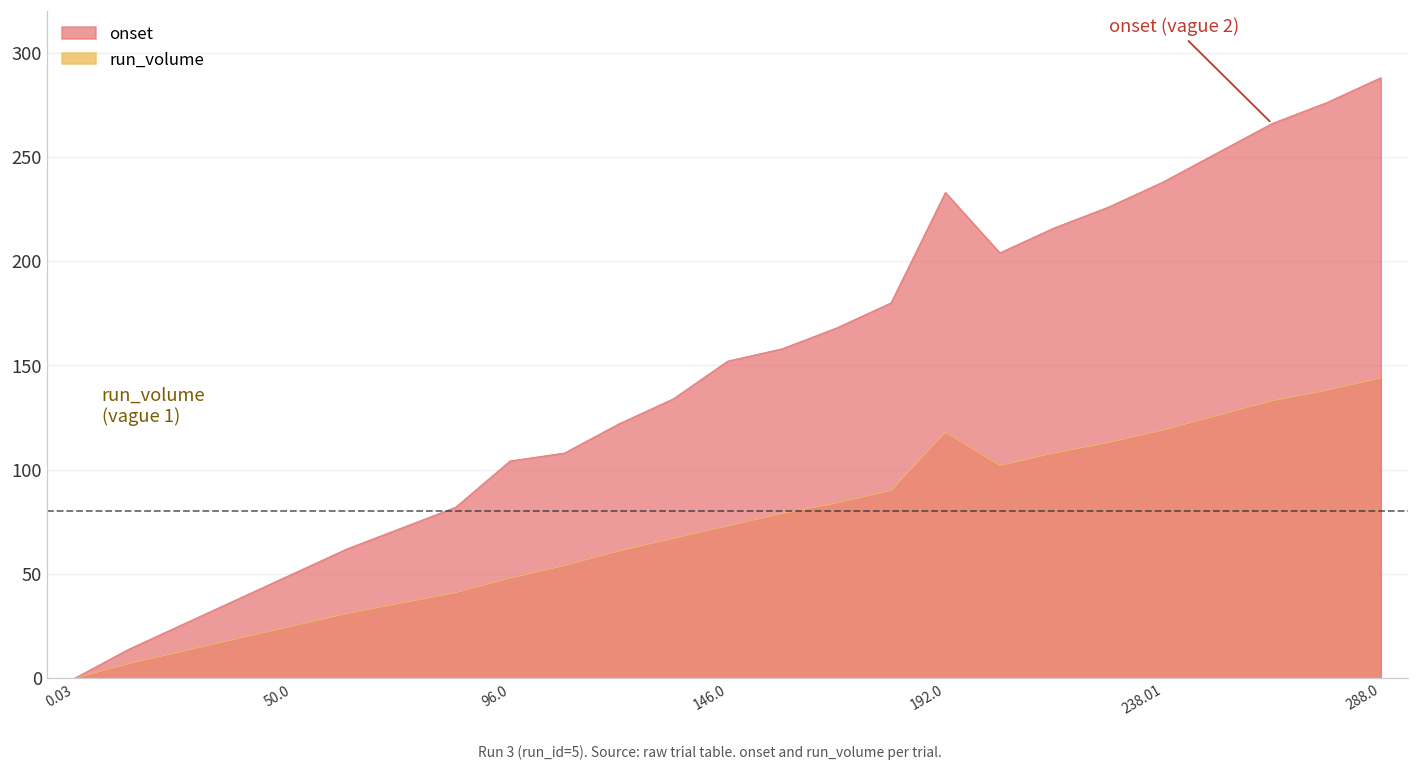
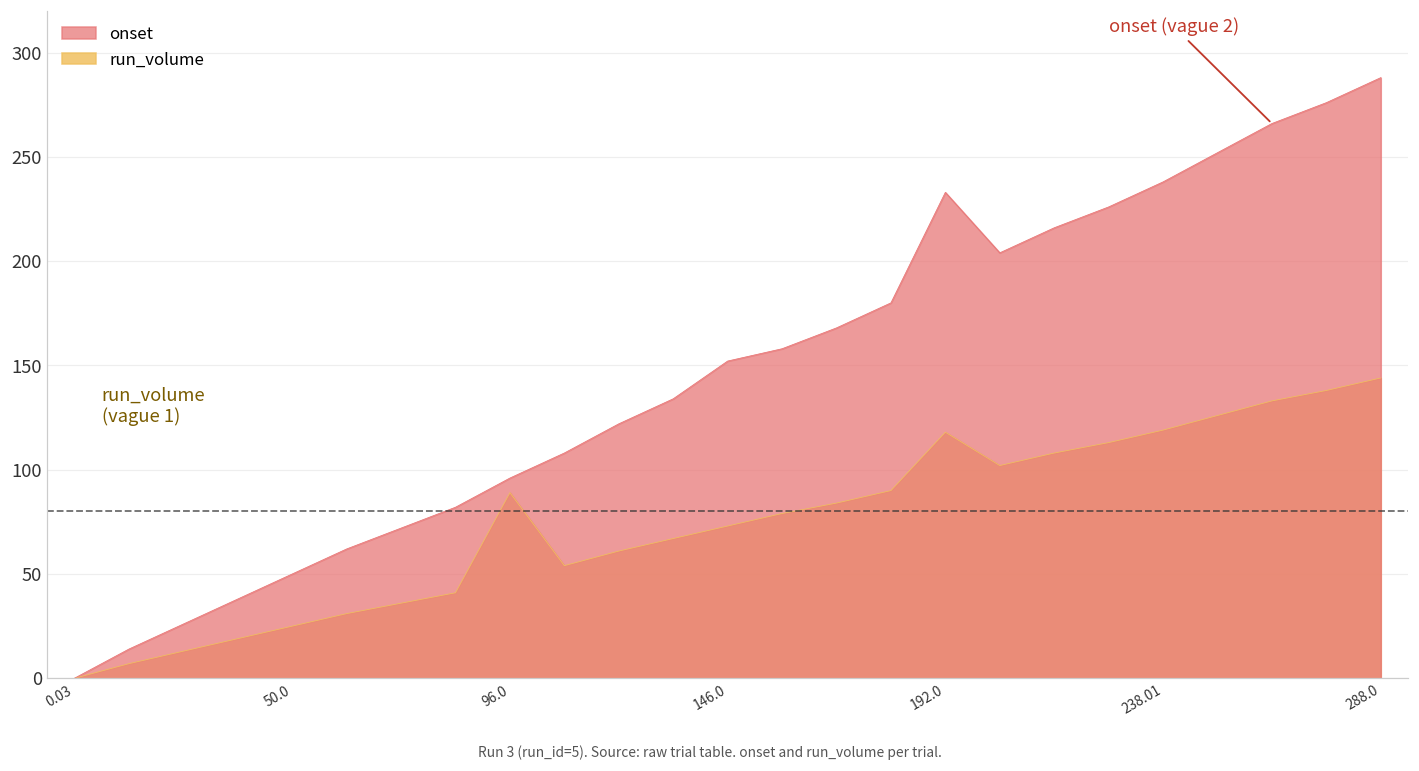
  {
    "run_volume": {
      "50.0": 25,
-     "96.0": 48,
+     "96.0": 89,
      "146.0": 73,
      "192.0": 118,
      "238.01": 119,
      "288.0": 144
    },
    "onset": {
      "50.0": 50,
-     "96.0": 104,
+     "96.0": 96,
      "146.0": 152,
      "192.0": 233,
      "238.01": 238,
      "288.0": 288
    }
  }
